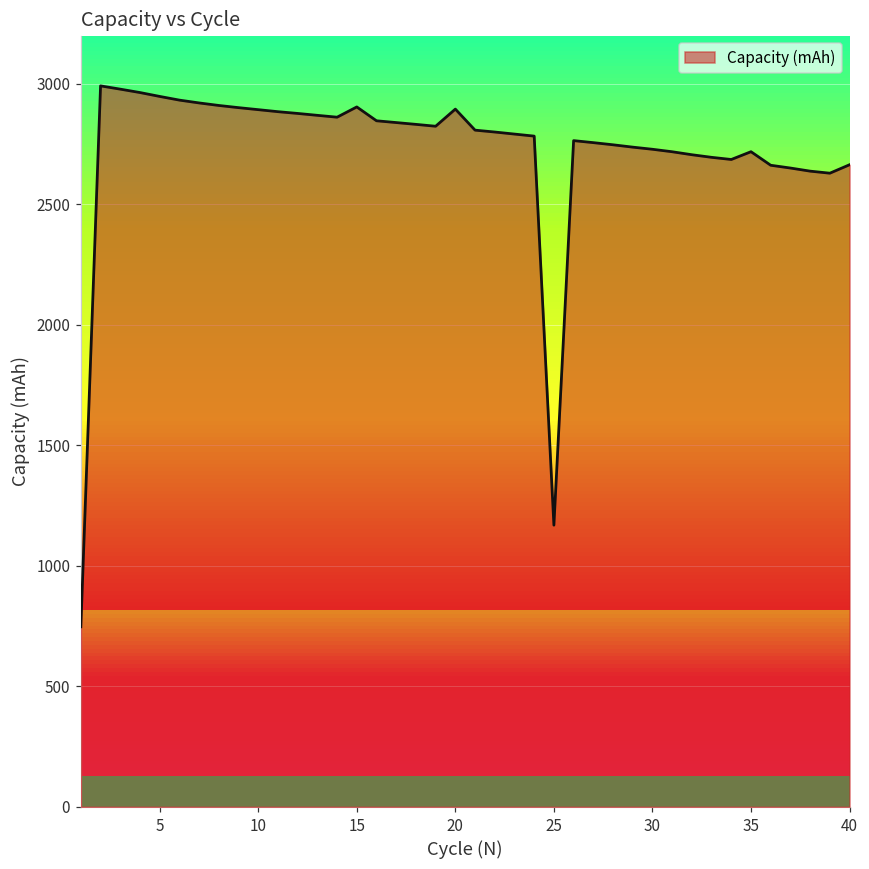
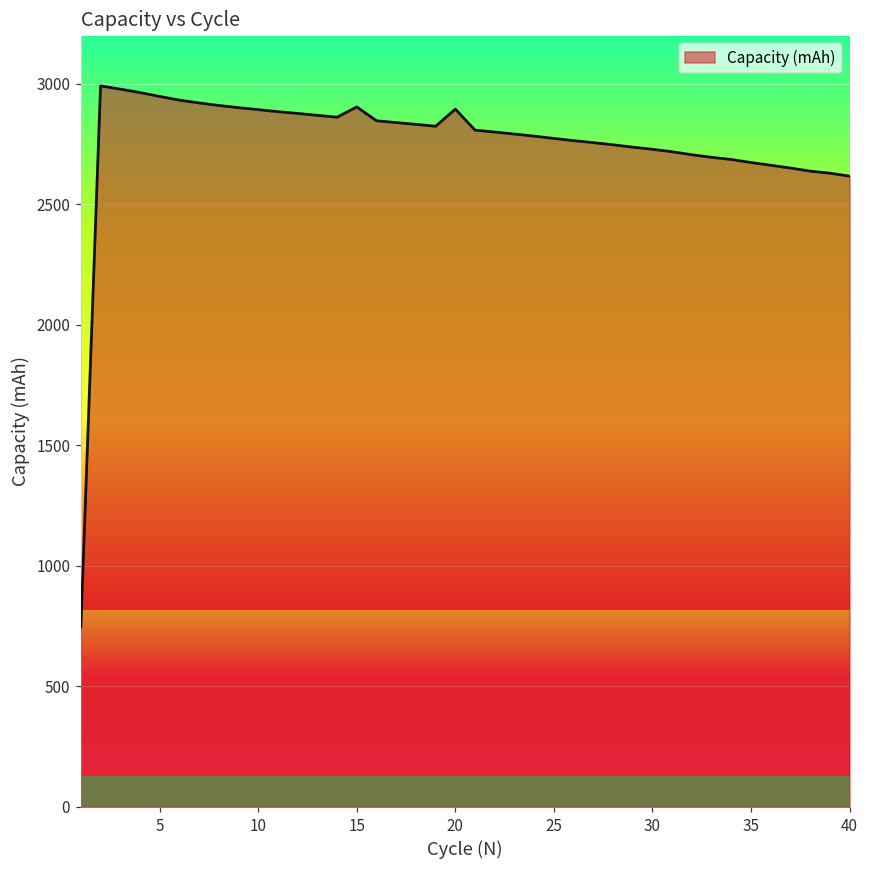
  {
    "5": 2950,
    "10": 2890,
    "15": 2900,
    "20": 2890,
-   "25": 1170,
+   "25": 2770,
    "30": 2730,
-   "35": 2720,
-   "40": 2660
+   "35": 2670,
+   "40": 2620
  }
